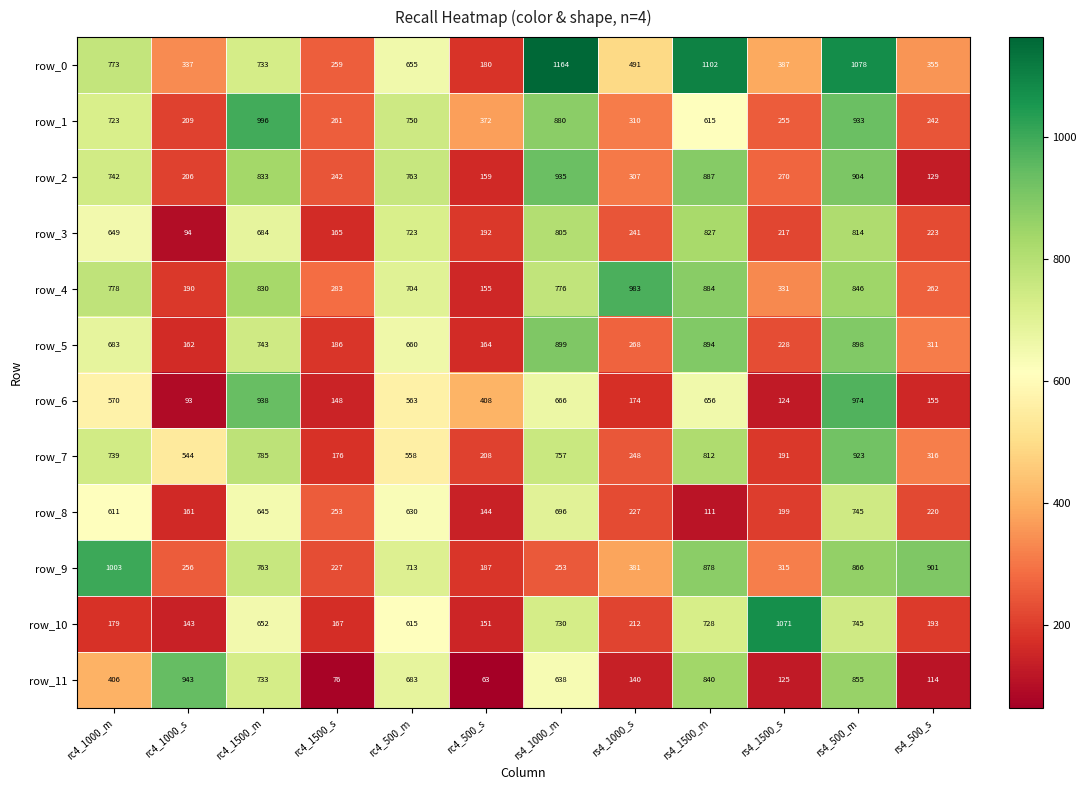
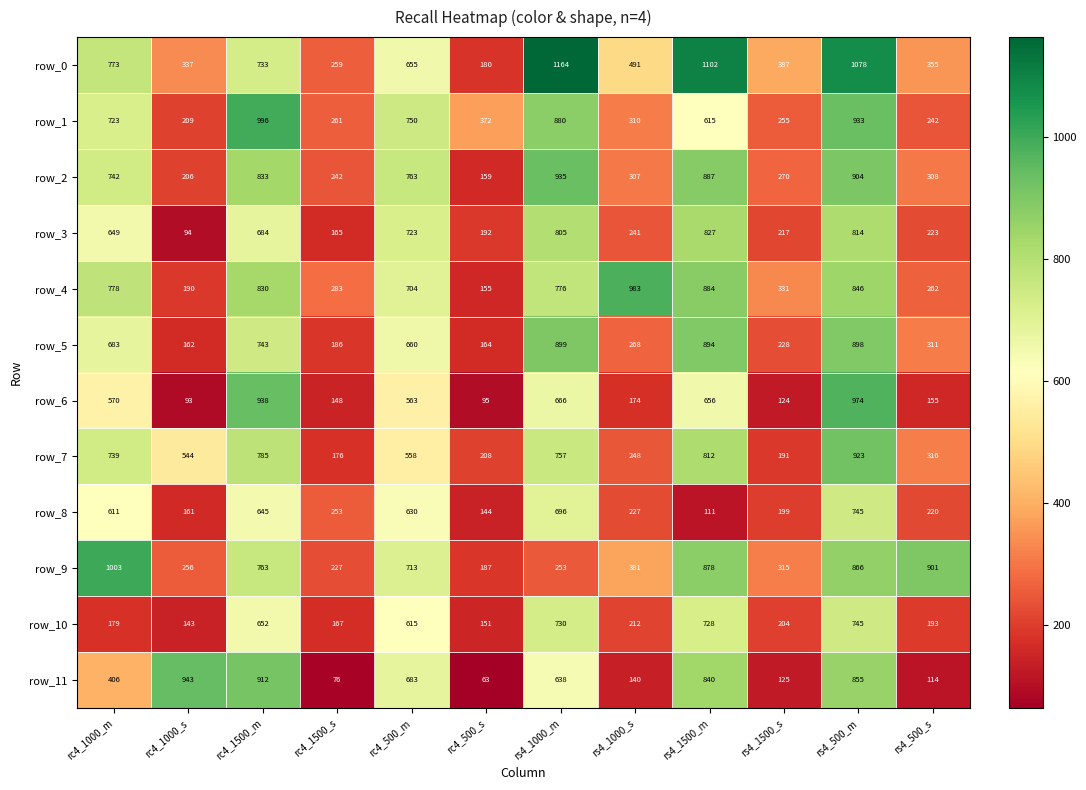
  {
    "row_0": {
      "rc4_1000_m": 773,
      "rc4_1000_s": 337,
      "rc4_1500_m": 733,
      "rc4_1500_s": 259,
      "rc4_500_m": 655,
      "rc4_500_s": 180,
      "rs4_1000_m": 1164,
      "rs4_1000_s": 491,
      "rs4_1500_m": 1102,
      "rs4_1500_s": 387,
      "rs4_500_m": 1078,
      "rs4_500_s": 355
    },
    "row_1": {
      "rc4_1000_m": 723,
      "rc4_1000_s": 209,
      "rc4_1500_m": 996,
      "rc4_1500_s": 261,
      "rc4_500_m": 750,
      "rc4_500_s": 372,
      "rs4_1000_m": 880,
      "rs4_1000_s": 310,
      "rs4_1500_m": 615,
      "rs4_1500_s": 255,
      "rs4_500_m": 933,
      "rs4_500_s": 242
    },
    "row_2": {
      "rc4_1000_m": 742,
      "rc4_1000_s": 206,
      "rc4_1500_m": 833,
      "rc4_1500_s": 242,
      "rc4_500_m": 763,
      "rc4_500_s": 159,
      "rs4_1000_m": 935,
      "rs4_1000_s": 307,
      "rs4_1500_m": 887,
      "rs4_1500_s": 270,
      "rs4_500_m": 904,
-     "rs4_500_s": 129
+     "rs4_500_s": 308
    },
    "row_3": {
      "rc4_1000_m": 649,
      "rc4_1000_s": 94,
      "rc4_1500_m": 684,
      "rc4_1500_s": 165,
      "rc4_500_m": 723,
      "rc4_500_s": 192,
      "rs4_1000_m": 805,
      "rs4_1000_s": 241,
      "rs4_1500_m": 827,
      "rs4_1500_s": 217,
      "rs4_500_m": 814,
      "rs4_500_s": 223
    },
    "row_4": {
      "rc4_1000_m": 778,
      "rc4_1000_s": 190,
      "rc4_1500_m": 830,
      "rc4_1500_s": 283,
      "rc4_500_m": 704,
      "rc4_500_s": 155,
      "rs4_1000_m": 776,
      "rs4_1000_s": 983,
      "rs4_1500_m": 884,
      "rs4_1500_s": 331,
      "rs4_500_m": 846,
      "rs4_500_s": 262
    },
    "row_5": {
      "rc4_1000_m": 683,
      "rc4_1000_s": 162,
      "rc4_1500_m": 743,
      "rc4_1500_s": 186,
      "rc4_500_m": 660,
      "rc4_500_s": 164,
      "rs4_1000_m": 899,
      "rs4_1000_s": 268,
      "rs4_1500_m": 894,
      "rs4_1500_s": 228,
      "rs4_500_m": 898,
      "rs4_500_s": 311
    },
    "row_6": {
      "rc4_1000_m": 570,
      "rc4_1000_s": 93,
      "rc4_1500_m": 938,
      "rc4_1500_s": 148,
      "rc4_500_m": 563,
-     "rc4_500_s": 408,
+     "rc4_500_s": 95,
      "rs4_1000_m": 666,
      "rs4_1000_s": 174,
      "rs4_1500_m": 656,
      "rs4_1500_s": 124,
      "rs4_500_m": 974,
      "rs4_500_s": 155
    },
    "row_7": {
      "rc4_1000_m": 739,
      "rc4_1000_s": 544,
      "rc4_1500_m": 785,
      "rc4_1500_s": 176,
      "rc4_500_m": 558,
      "rc4_500_s": 208,
      "rs4_1000_m": 757,
      "rs4_1000_s": 248,
      "rs4_1500_m": 812,
      "rs4_1500_s": 191,
      "rs4_500_m": 923,
      "rs4_500_s": 316
    },
    "row_8": {
      "rc4_1000_m": 611,
      "rc4_1000_s": 161,
      "rc4_1500_m": 645,
      "rc4_1500_s": 253,
      "rc4_500_m": 630,
      "rc4_500_s": 144,
      "rs4_1000_m": 696,
      "rs4_1000_s": 227,
      "rs4_1500_m": 111,
      "rs4_1500_s": 199,
      "rs4_500_m": 745,
      "rs4_500_s": 220
    },
    "row_9": {
      "rc4_1000_m": 1003,
      "rc4_1000_s": 256,
      "rc4_1500_m": 763,
      "rc4_1500_s": 227,
      "rc4_500_m": 713,
      "rc4_500_s": 187,
      "rs4_1000_m": 253,
      "rs4_1000_s": 381,
      "rs4_1500_m": 878,
      "rs4_1500_s": 315,
      "rs4_500_m": 866,
      "rs4_500_s": 901
    },
    "row_10": {
      "rc4_1000_m": 179,
      "rc4_1000_s": 143,
      "rc4_1500_m": 652,
      "rc4_1500_s": 167,
      "rc4_500_m": 615,
      "rc4_500_s": 151,
      "rs4_1000_m": 730,
      "rs4_1000_s": 212,
      "rs4_1500_m": 728,
-     "rs4_1500_s": 1071,
+     "rs4_1500_s": 204,
      "rs4_500_m": 745,
      "rs4_500_s": 193
    },
    "row_11": {
      "rc4_1000_m": 406,
      "rc4_1000_s": 943,
-     "rc4_1500_m": 733,
+     "rc4_1500_m": 912,
      "rc4_1500_s": 76,
      "rc4_500_m": 683,
      "rc4_500_s": 63,
      "rs4_1000_m": 638,
      "rs4_1000_s": 140,
      "rs4_1500_m": 840,
      "rs4_1500_s": 125,
      "rs4_500_m": 855,
      "rs4_500_s": 114
    }
  }
